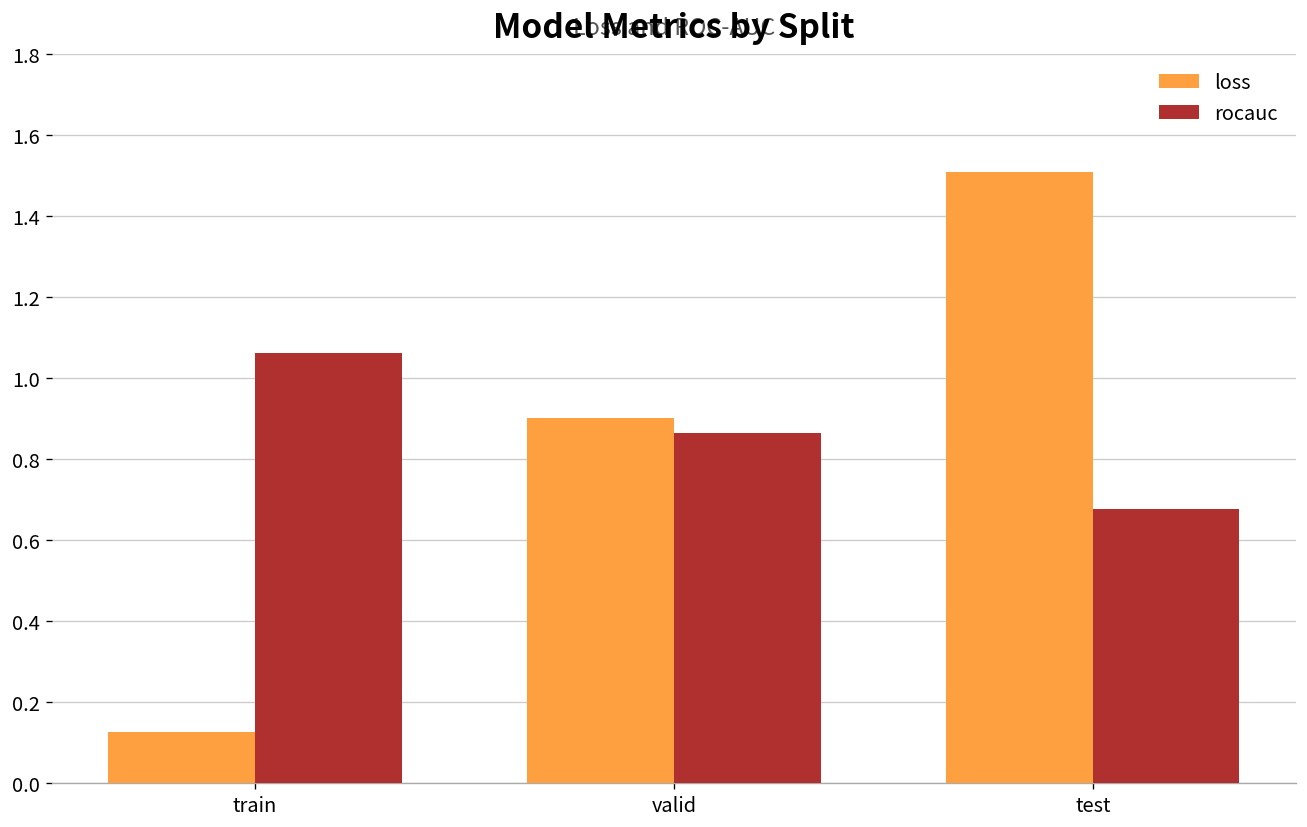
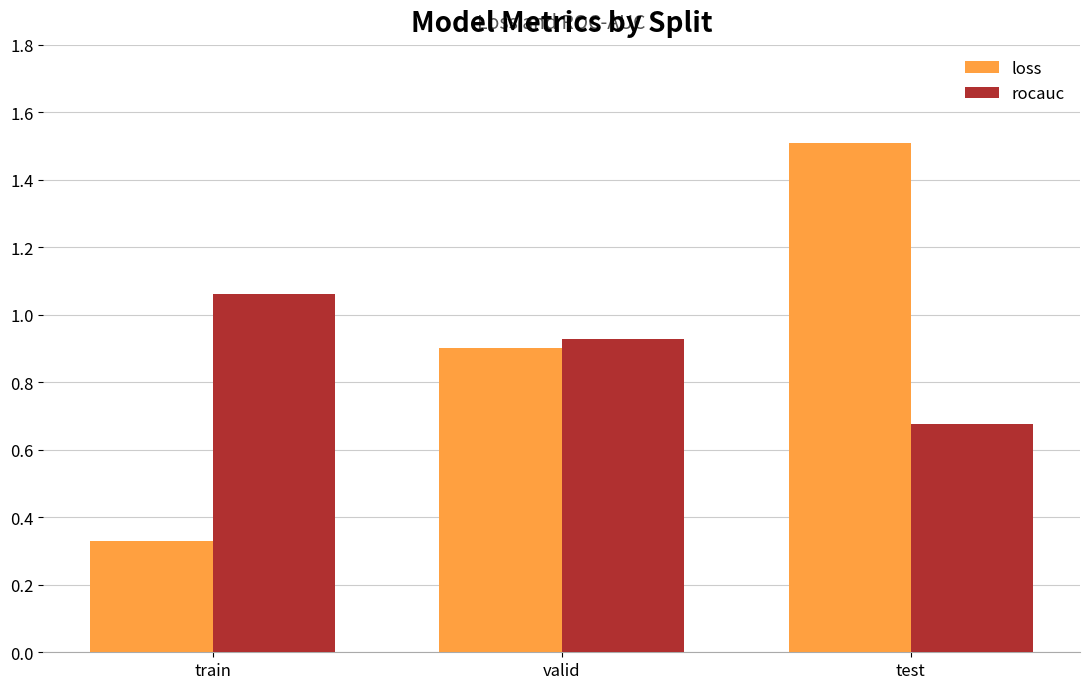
  {
    "loss": {
-     "train": 0.12,
+     "train": 0.33,
      "valid": 0.90,
      "test": 1.51
    },
    "rocauc": {
      "train": 1.06,
-     "valid": 0.86,
+     "valid": 0.93,
      "test": 0.68
    }
  }
